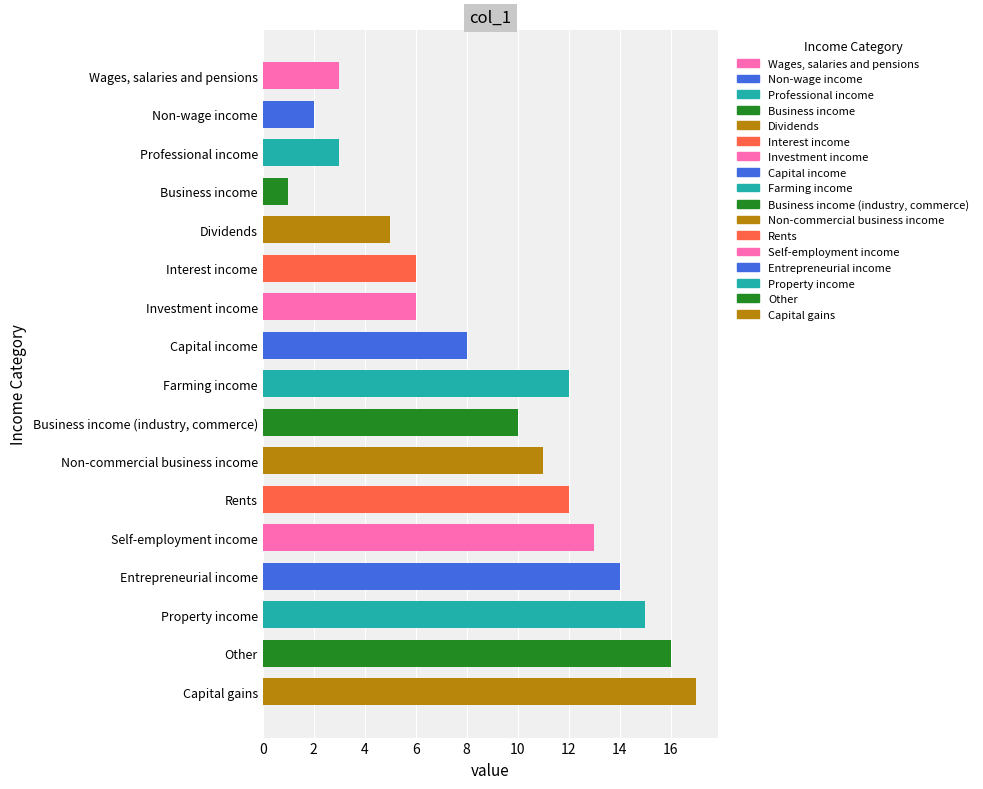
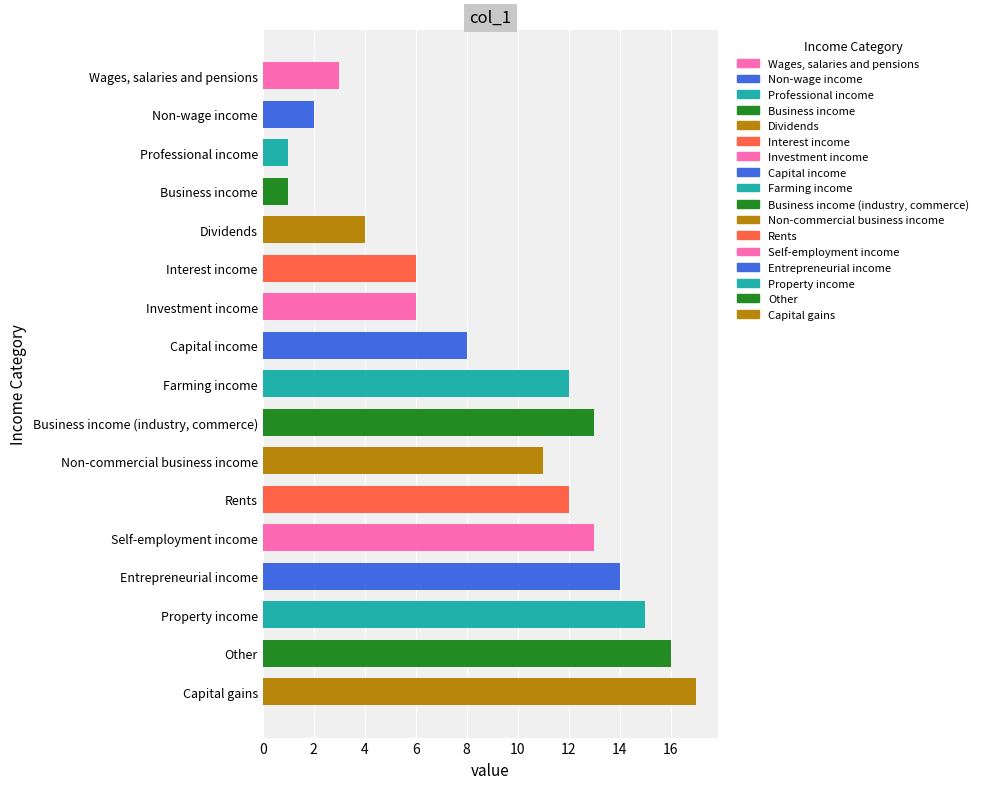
  {
    "Wages, salaries and pensions": 3,
    "Non-wage income": 2,
-   "Professional income": 3,
+   "Professional income": 1,
    "Business income": 1,
-   "Dividends": 5,
+   "Dividends": 4,
    "Interest income": 6,
    "Investment income": 6,
    "Capital income": 8,
    "Farming income": 12,
-   "Business income (industry, commerce)": 10,
+   "Business income (industry, commerce)": 13,
    "Non-commercial business income": 11,
    "Rents": 12,
    "Self-employment income": 13,
    "Entrepreneurial income": 14,
    "Property income": 15,
    "Other": 16,
    "Capital gains": 17
  }
